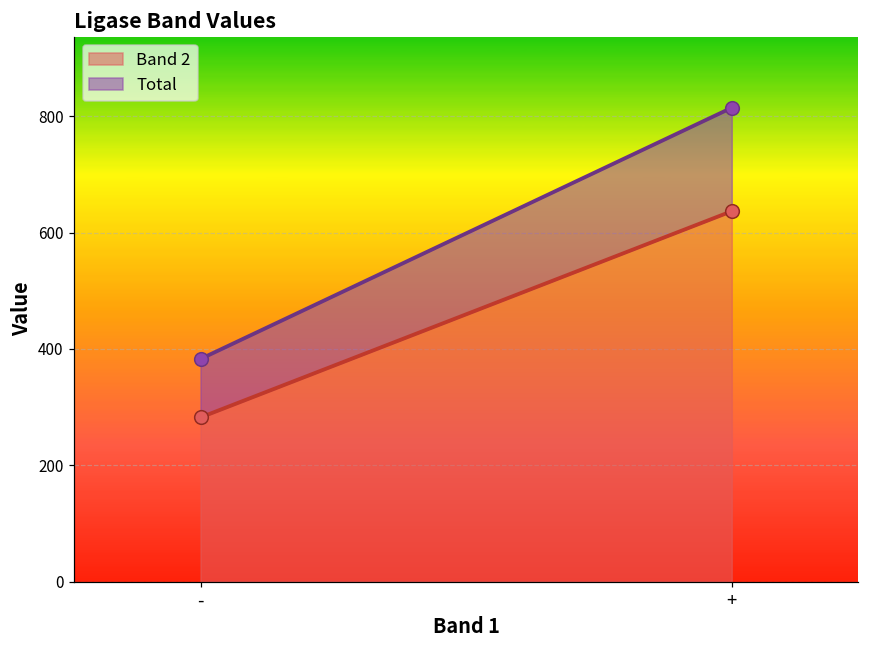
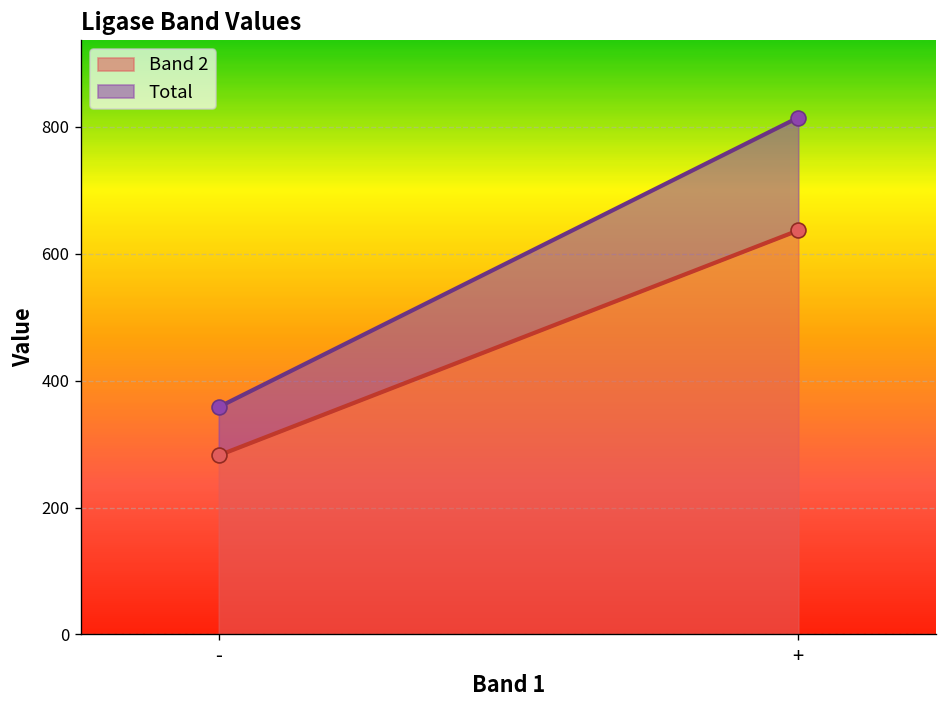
  {
    "Band 2": {
      "-": 280,
      "+": 640
    },
    "Total": {
-     "-": 380,
+     "-": 360,
      "+": 810
    }
  }
